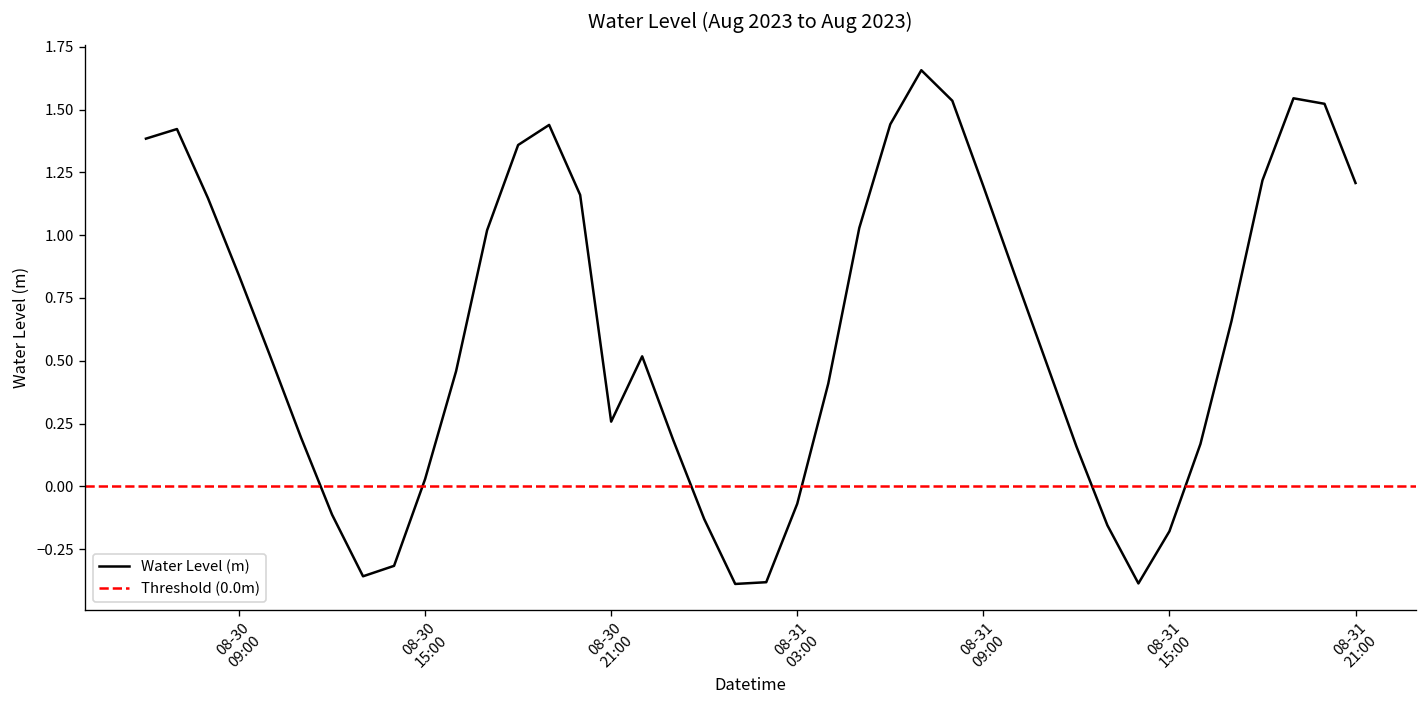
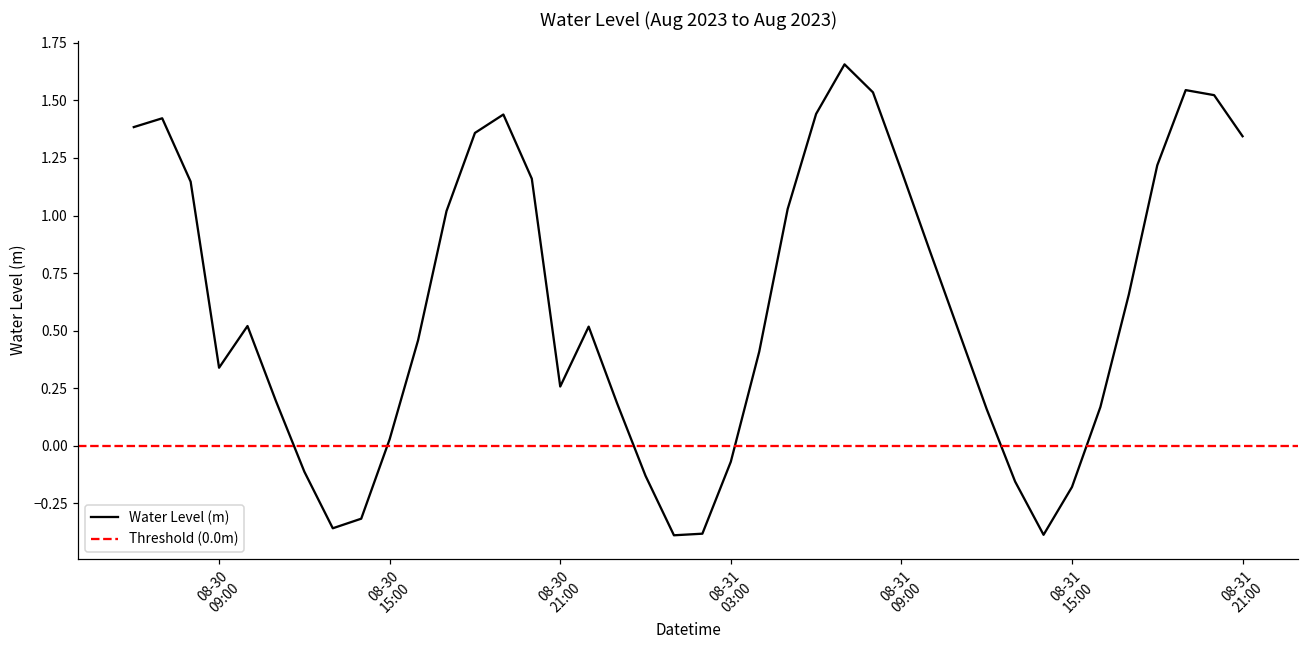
  {
-   "08-30 09:00": 0.84,
+   "08-30 09:00": 0.34,
    "08-30 15:00": 0.03,
    "08-30 21:00": 0.26,
    "08-31 03:00": -0.07,
    "08-31 09:00": 1.20,
    "08-31 15:00": -0.18,
-   "08-31 21:00": 1.21
+   "08-31 21:00": 1.34
  }
